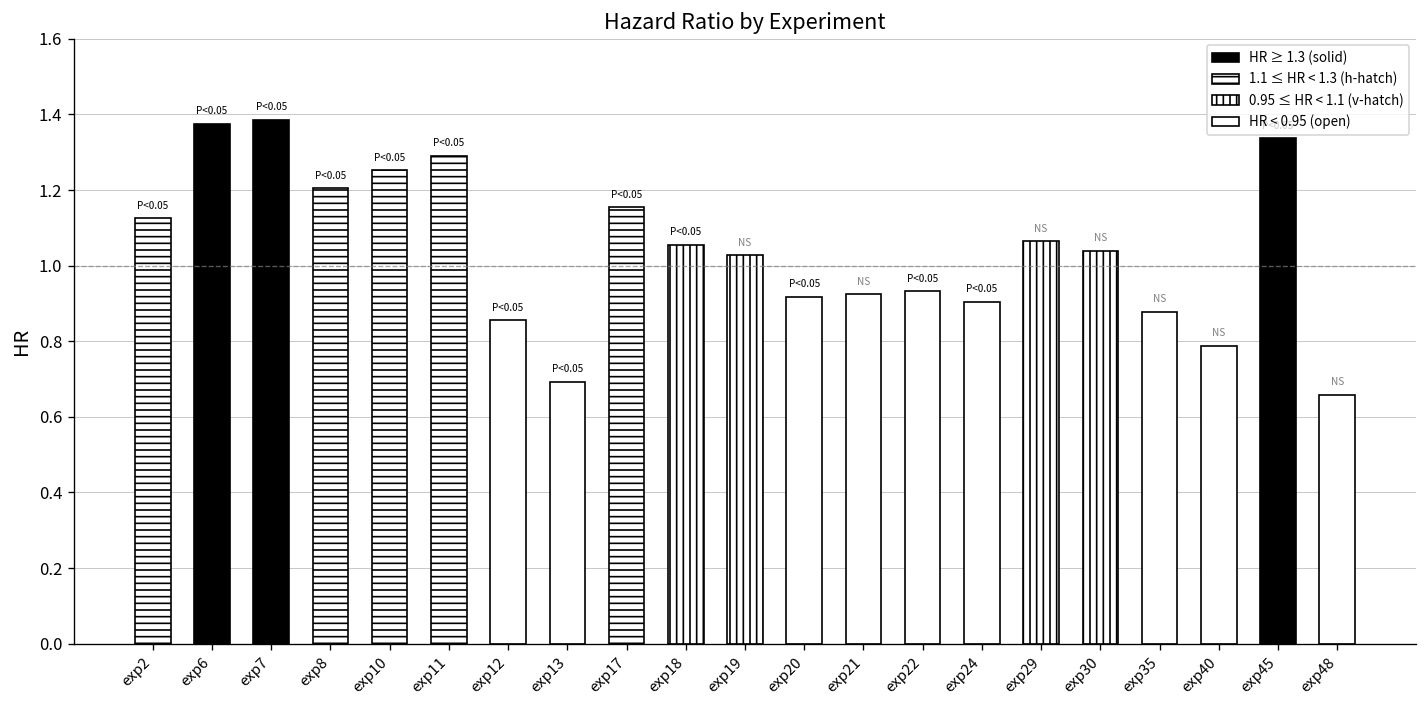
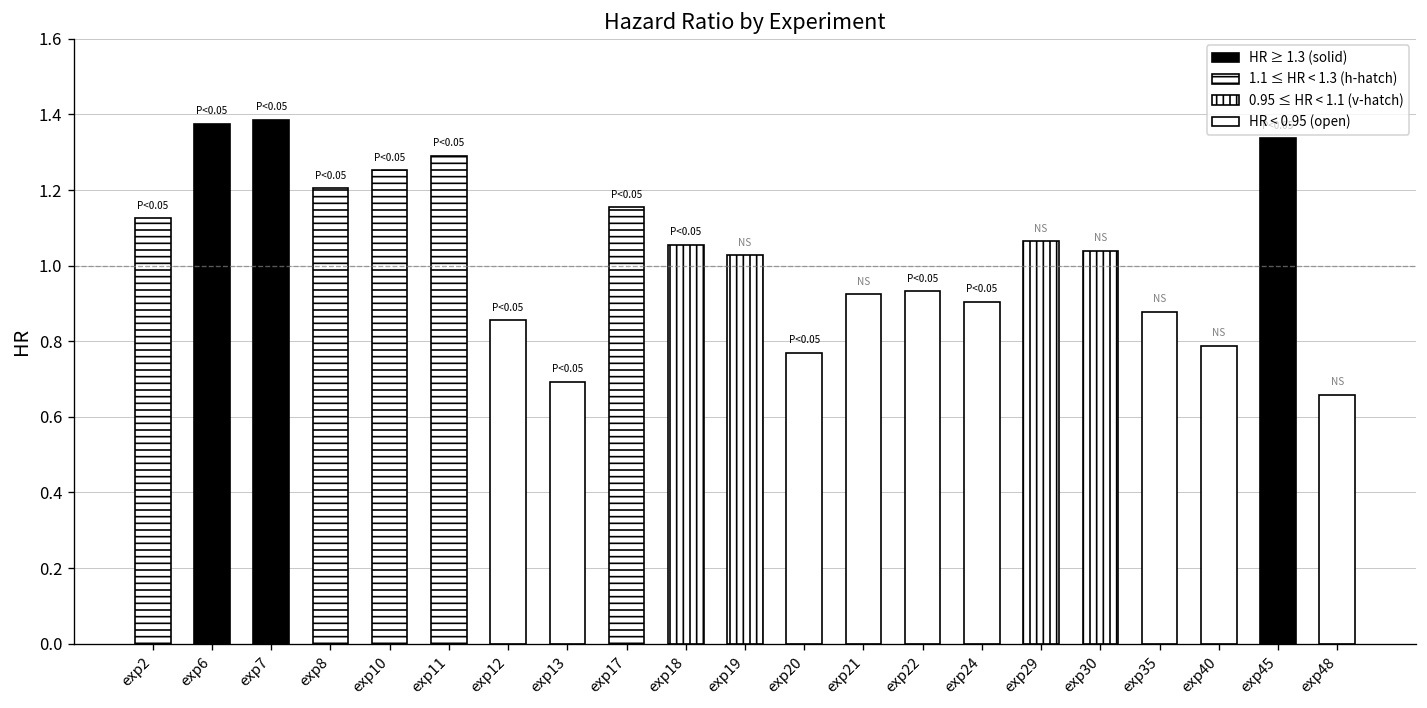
  {
    "exp19": 1.03,
-   "exp20": 0.92,
+   "exp20": 0.77,
    "exp21": 0.92,
    "exp29": 1.06,
    "exp30": 1.04,
    "exp35": 0.88,
    "exp40": 0.79,
    "exp48": 0.66
  }
